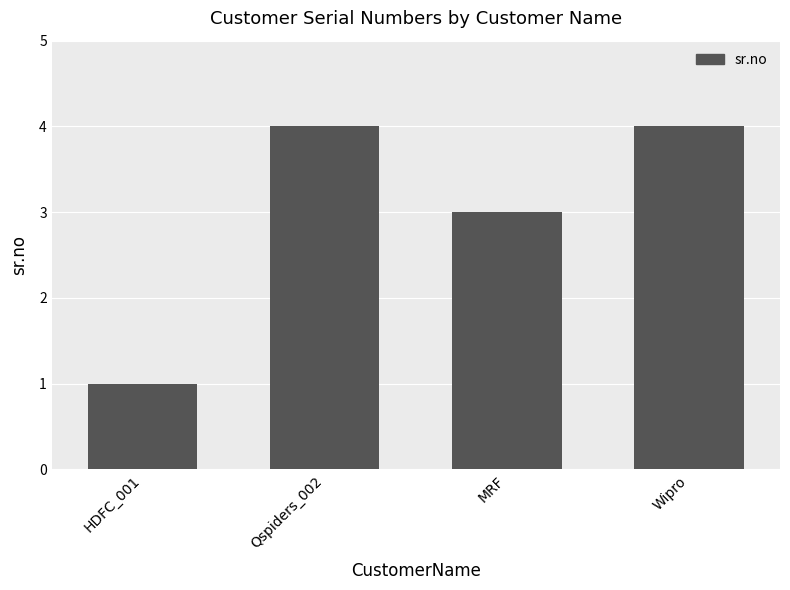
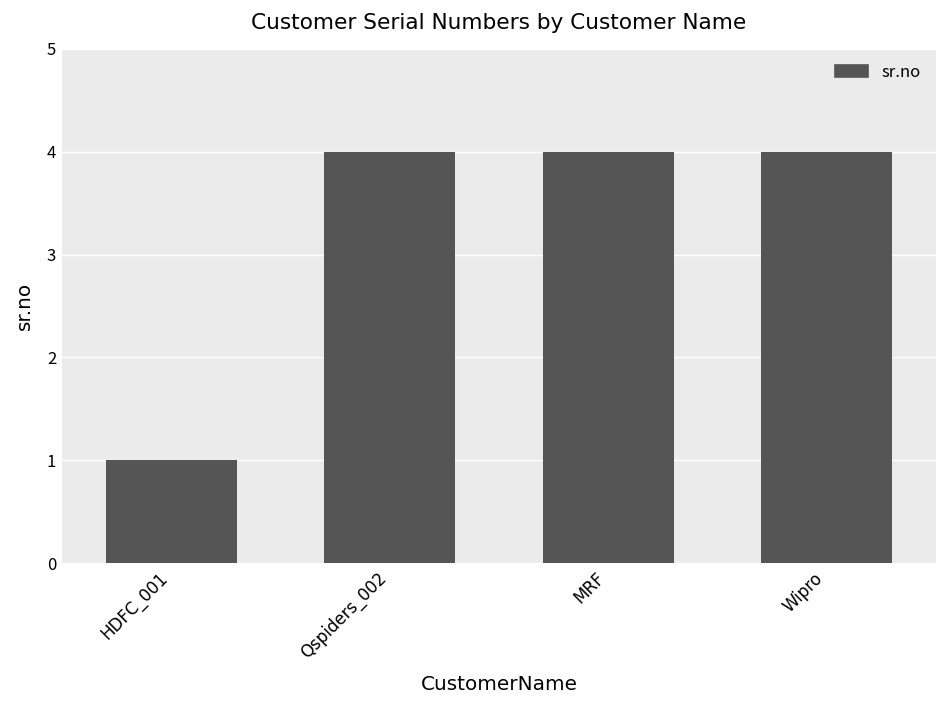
  {
    "HDFC_001": 1,
    "Qspiders_002": 4,
-   "MRF": 3,
+   "MRF": 4,
    "Wipro": 4
  }
